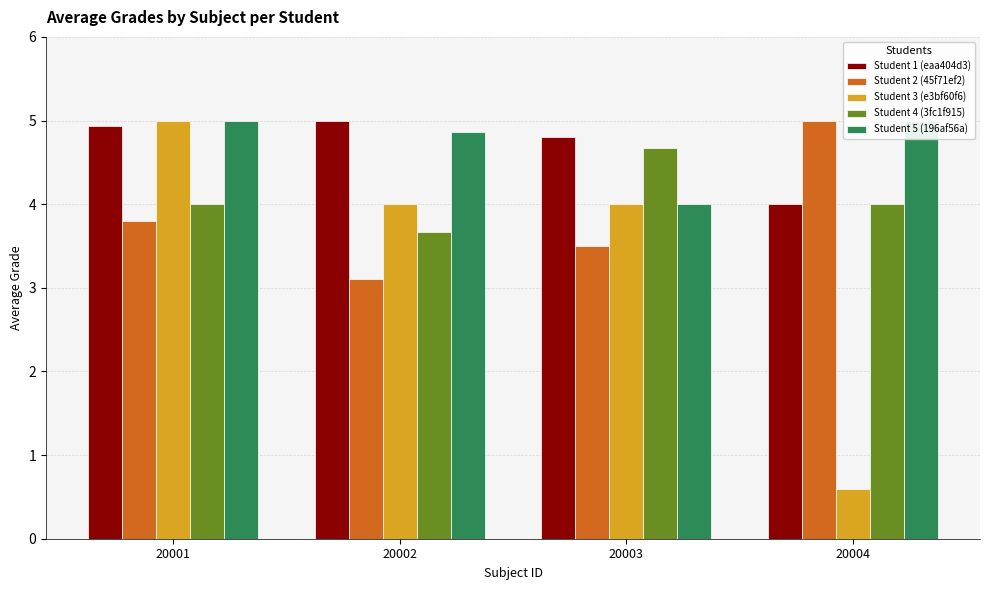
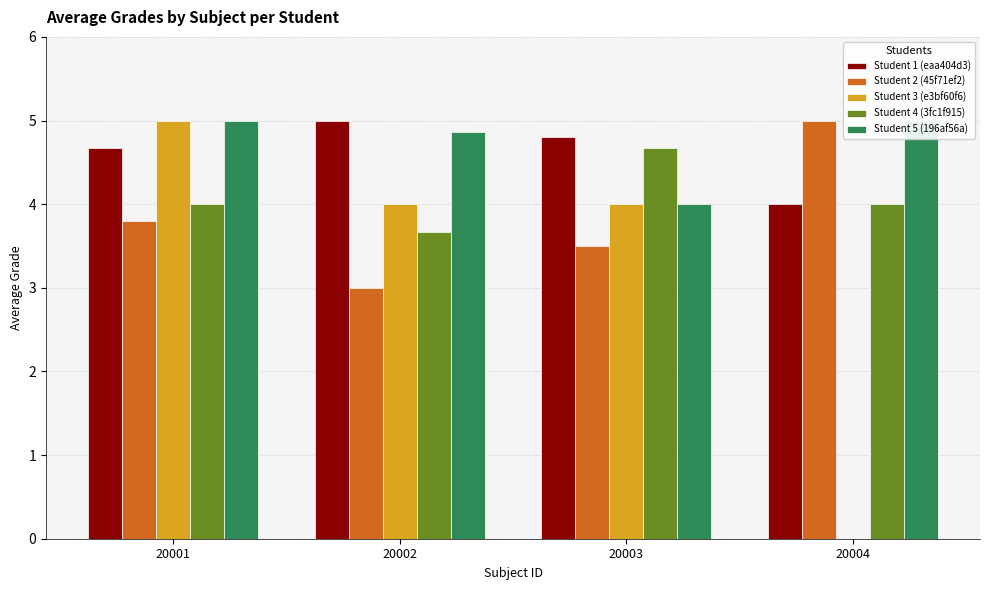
  {
    "Student 1 (eaa404d3)": {
-     "20001": 4.9,
+     "20001": 4.7,
      "20002": 5.0,
      "20003": 4.8,
      "20004": 4.0
    },
    "Student 2 (45f71ef2)": {
      "20001": 3.8,
-     "20002": 3.1,
+     "20002": 3.0,
      "20003": 3.5,
      "20004": 5.0
    },
    "Student 3 (e3bf60f6)": {
      "20001": 5.0,
      "20002": 4.0,
      "20003": 4.0,
-     "20004": 0.6
+     "20004": 0.0
    },
    "Student 4 (3fc1f915)": {
      "20001": 4.0,
      "20002": 3.7,
      "20003": 4.7,
      "20004": 4.0
    },
    "Student 5 (196af56a)": {
      "20001": 5.0,
      "20002": 4.9,
      "20003": 4.0
    }
  }
